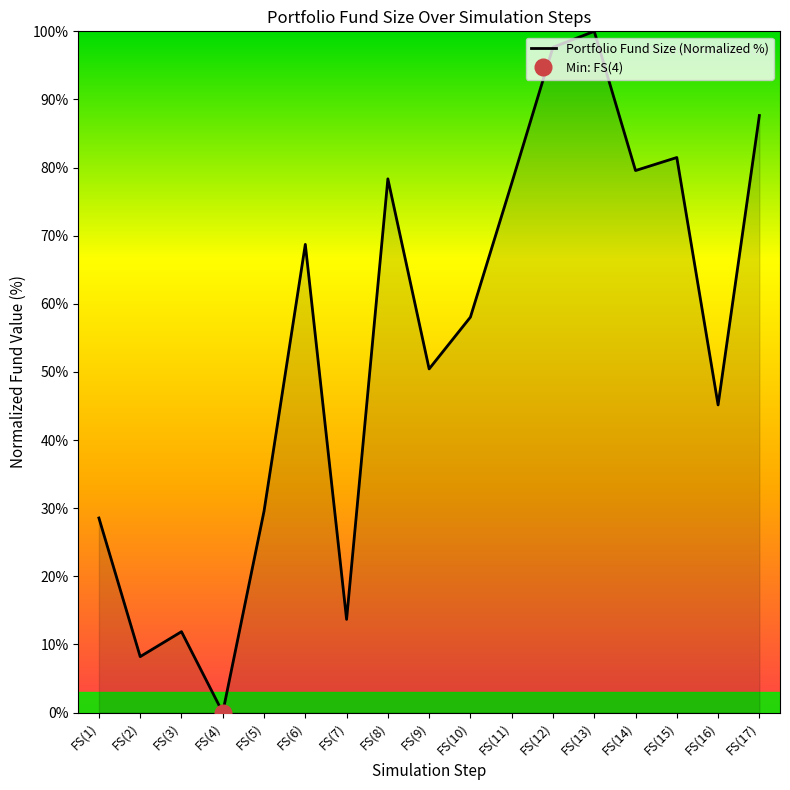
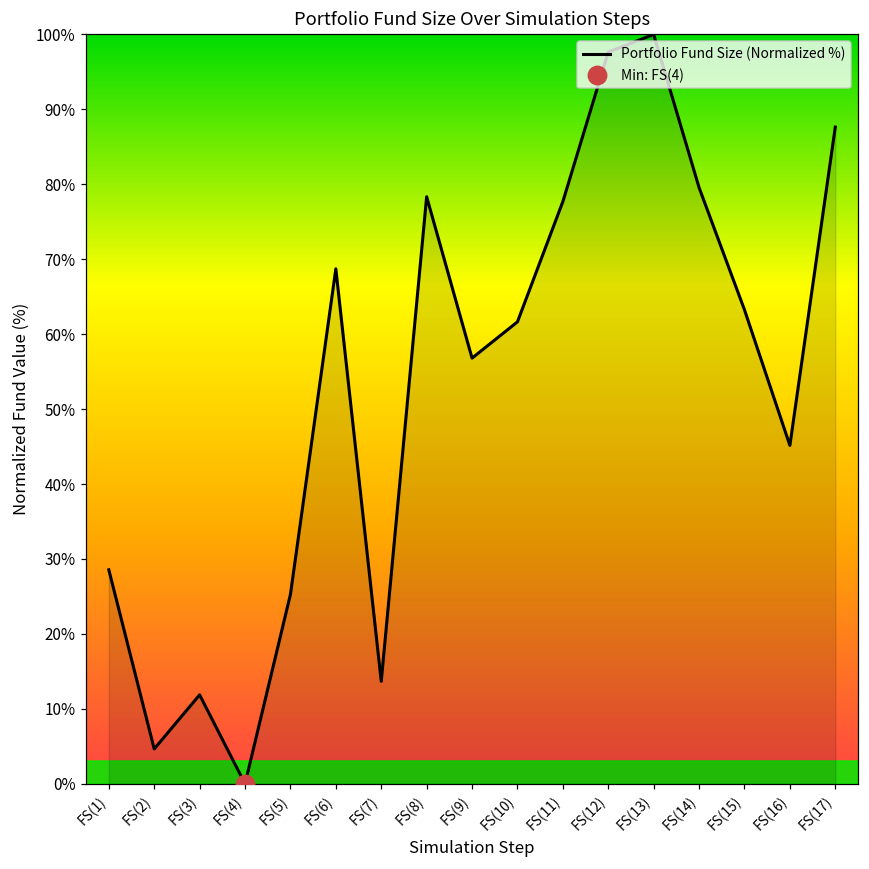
  {
    "Portfolio Fund Size (Normalized %)": {
      "FS(1)": "29%",
-     "FS(2)": "8%",
+     "FS(2)": "5%",
      "FS(3)": "12%",
-     "FS(5)": "30%",
+     "FS(5)": "25%",
      "FS(6)": "69%",
      "FS(7)": "14%",
      "FS(8)": "78%",
-     "FS(9)": "50%",
-     "FS(10)": "58%",
+     "FS(9)": "57%",
+     "FS(10)": "62%",
      "FS(11)": "78%",
      "FS(13)": "100%",
      "FS(14)": "80%",
-     "FS(15)": "81%",
+     "FS(15)": "63%",
      "FS(16)": "45%",
      "FS(17)": "88%"
    }
  }
